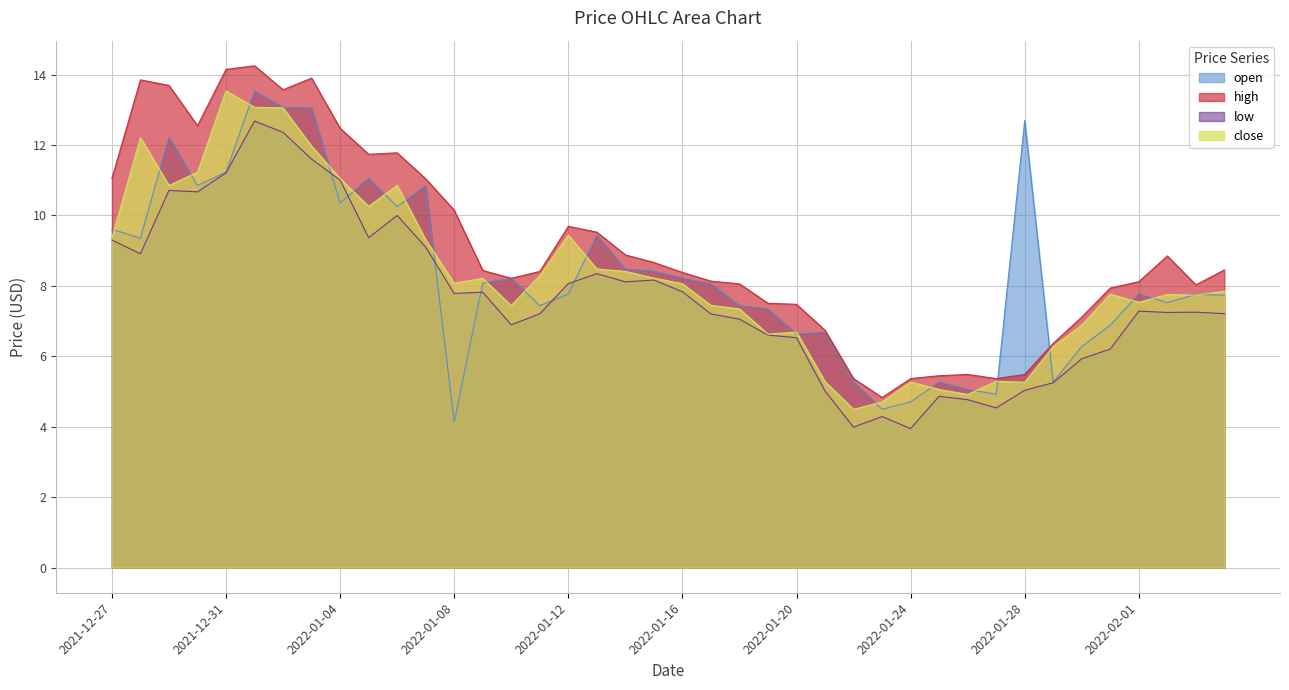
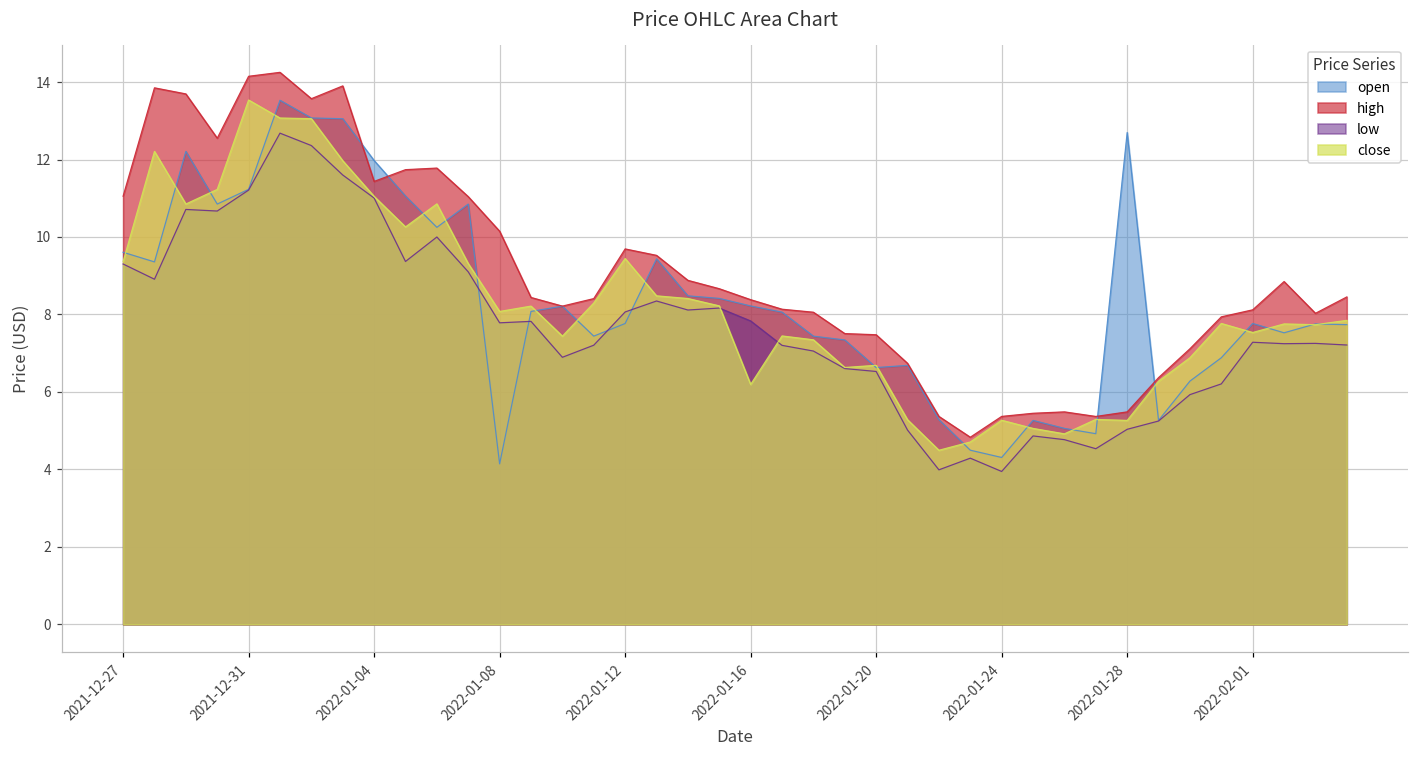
  {
    "open": {
      "2021-12-27": 9.6,
-     "2022-01-04": 10.4,
+     "2022-01-04": 12.0,
      "2022-01-08": 4.1,
      "2022-01-12": 7.8,
      "2022-01-16": 8.2,
-     "2022-01-24": 4.7,
+     "2022-01-24": 4.3,
      "2022-01-28": 12.7,
      "2022-02-01": 7.8
    },
    "high": {
      "2021-12-27": 11.1,
      "2021-12-31": 14.1,
-     "2022-01-04": 12.5,
+     "2022-01-04": 11.4,
      "2022-01-08": 10.1,
      "2022-01-12": 9.7,
      "2022-01-16": 8.4,
      "2022-01-20": 7.5,
      "2022-01-24": 5.4,
      "2022-01-28": 5.5,
      "2022-02-01": 8.1
    },
    "low": {
      "2022-01-08": 7.8,
      "2022-01-12": 8.1,
      "2022-01-16": 7.8,
      "2022-01-20": 6.5,
      "2022-01-24": 3.9,
      "2022-01-28": 5.0,
      "2022-02-01": 7.3
    },
    "close": {
      "2021-12-31": 13.5,
      "2022-01-08": 8.1,
      "2022-01-12": 9.4,
-     "2022-01-16": 8.1,
+     "2022-01-16": 6.2,
      "2022-01-24": 5.3,
      "2022-01-28": 5.3,
      "2022-02-01": 7.5
    }
  }
